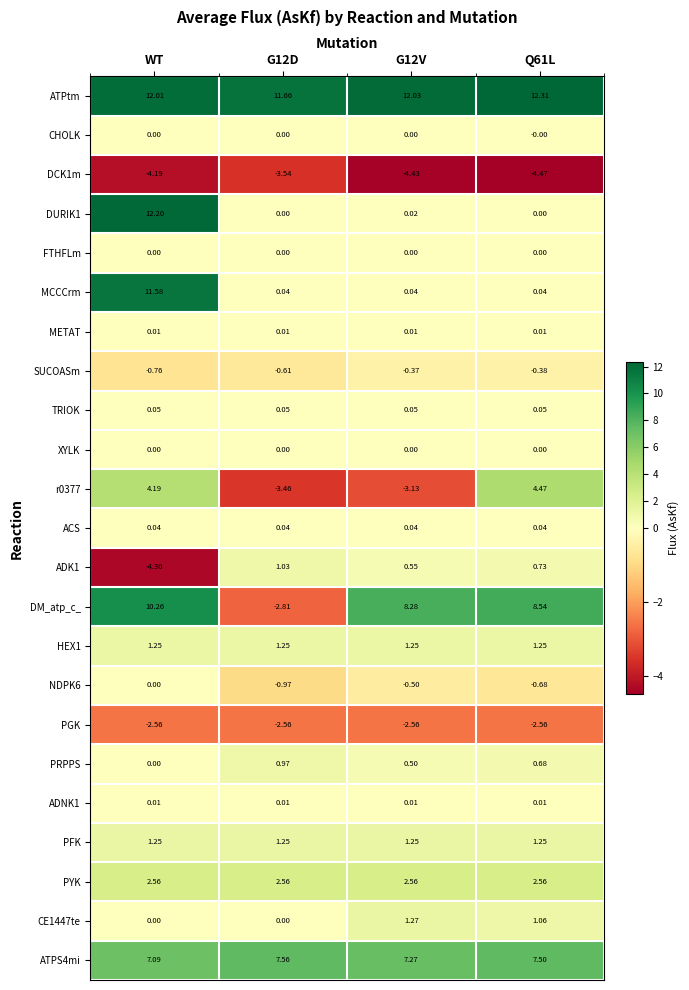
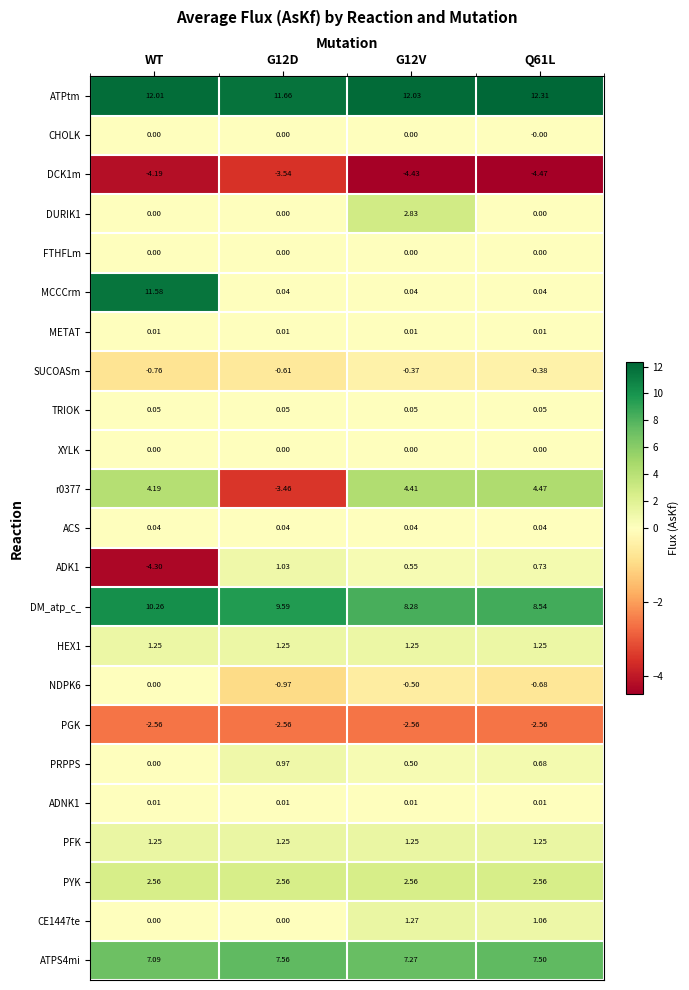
  {
    "ATPtm": {
      "WT": 12.01,
      "G12D": 11.66,
      "G12V": 12.03,
      "Q61L": 12.31
    },
    "CHOLK": {
      "WT": 0.00,
      "G12D": 0.00,
      "G12V": 0.00,
      "Q61L": -0.00
    },
    "DCK1m": {
      "WT": -4.19,
      "G12D": -3.54,
      "G12V": -4.43,
      "Q61L": -4.47
    },
    "DURIK1": {
-     "WT": 12.20,
+     "WT": 0.00,
      "G12D": 0.00,
-     "G12V": 0.02,
+     "G12V": 2.83,
      "Q61L": 0.00
    },
    "FTHFLm": {
      "WT": 0.00,
      "G12D": 0.00,
      "G12V": 0.00,
      "Q61L": 0.00
    },
    "MCCCrm": {
      "WT": 11.58,
      "G12D": 0.04,
      "G12V": 0.04,
      "Q61L": 0.04
    },
    "METAT": {
      "WT": 0.01,
      "G12D": 0.01,
      "G12V": 0.01,
      "Q61L": 0.01
    },
    "SUCOASm": {
      "WT": -0.76,
      "G12D": -0.61,
      "G12V": -0.37,
      "Q61L": -0.38
    },
    "TRIOK": {
      "WT": 0.05,
      "G12D": 0.05,
      "G12V": 0.05,
      "Q61L": 0.05
    },
    "XYLK": {
      "WT": 0.00,
      "G12D": 0.00,
      "G12V": 0.00,
      "Q61L": 0.00
    },
    "r0377": {
      "WT": 4.19,
      "G12D": -3.46,
-     "G12V": -3.13,
+     "G12V": 4.41,
      "Q61L": 4.47
    },
    "ACS": {
      "WT": 0.04,
      "G12D": 0.04,
      "G12V": 0.04,
      "Q61L": 0.04
    },
    "ADK1": {
      "WT": -4.30,
      "G12D": 1.03,
      "G12V": 0.55,
      "Q61L": 0.73
    },
    "DM_atp_c_": {
      "WT": 10.26,
-     "G12D": -2.81,
+     "G12D": 9.59,
      "G12V": 8.28,
      "Q61L": 8.54
    },
    "HEX1": {
      "WT": 1.25,
      "G12D": 1.25,
      "G12V": 1.25,
      "Q61L": 1.25
    },
    "NDPK6": {
      "WT": 0.00,
      "G12D": -0.97,
      "G12V": -0.50,
      "Q61L": -0.68
    },
    "PGK": {
      "WT": -2.56,
      "G12D": -2.56,
      "G12V": -2.56,
      "Q61L": -2.56
    },
    "PRPPS": {
      "WT": 0.00,
      "G12D": 0.97,
      "G12V": 0.50,
      "Q61L": 0.68
    },
    "ADNK1": {
      "WT": 0.01,
      "G12D": 0.01,
      "G12V": 0.01,
      "Q61L": 0.01
    },
    "PFK": {
      "WT": 1.25,
      "G12D": 1.25,
      "G12V": 1.25,
      "Q61L": 1.25
    },
    "PYK": {
      "WT": 2.56,
      "G12D": 2.56,
      "G12V": 2.56,
      "Q61L": 2.56
    },
    "CE1447te": {
      "WT": 0.00,
      "G12D": 0.00,
      "G12V": 1.27,
      "Q61L": 1.06
    },
    "ATPS4mi": {
      "WT": 7.09,
      "G12D": 7.56,
      "G12V": 7.27,
      "Q61L": 7.50
    }
  }
